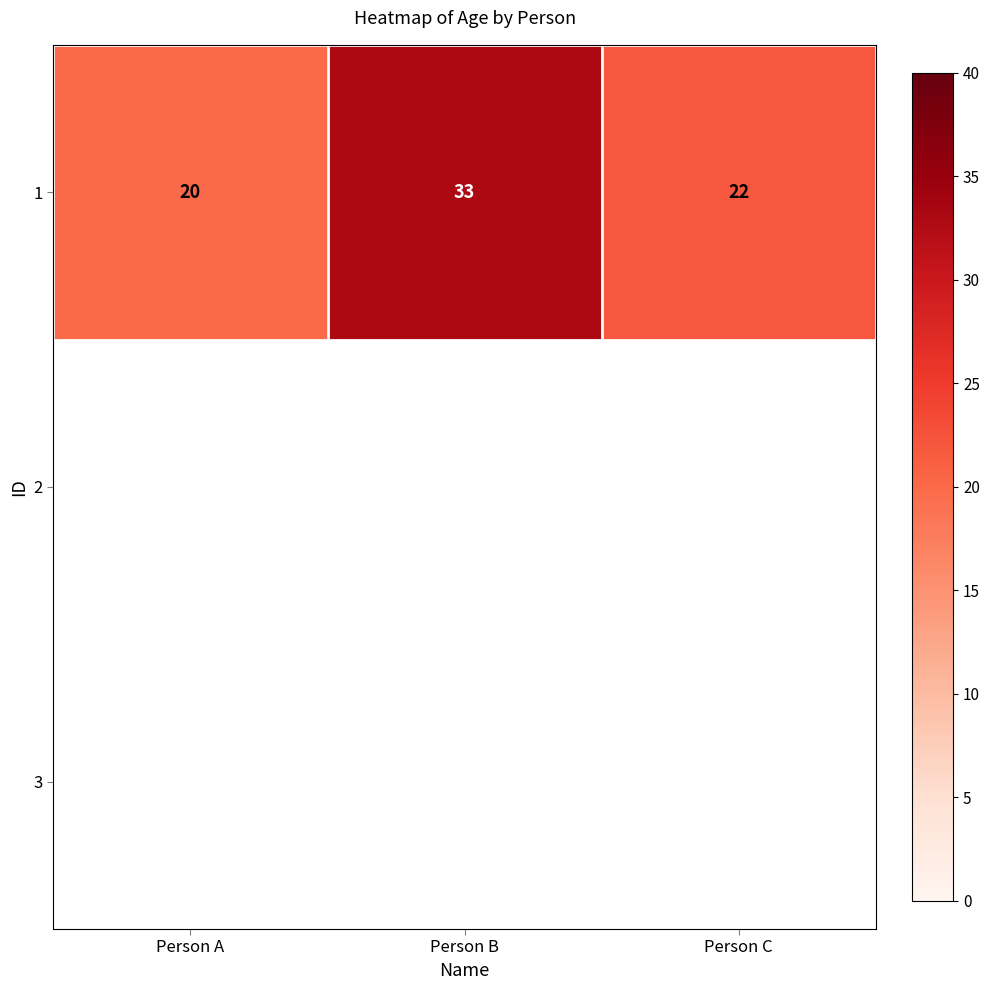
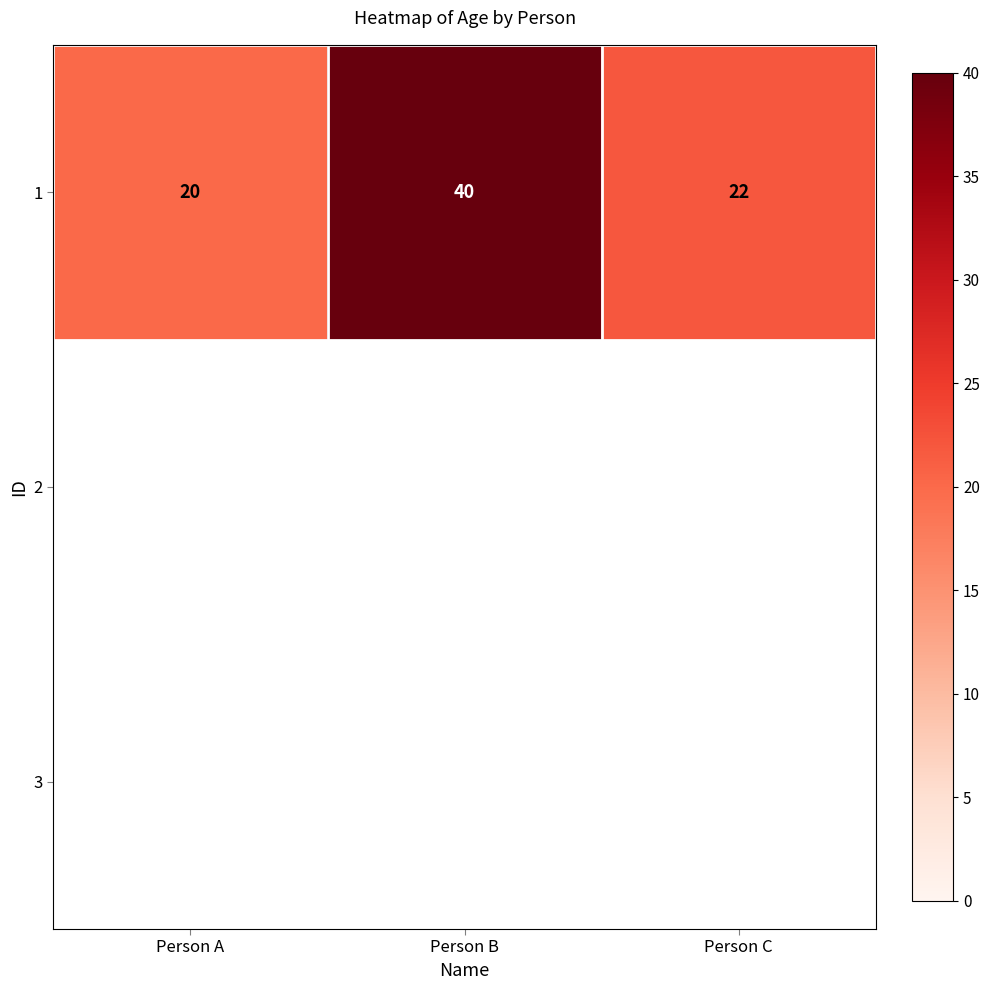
  {
    "1": {
      "Person A": 20,
-     "Person B": 33,
+     "Person B": 40,
      "Person C": 22
    }
  }
